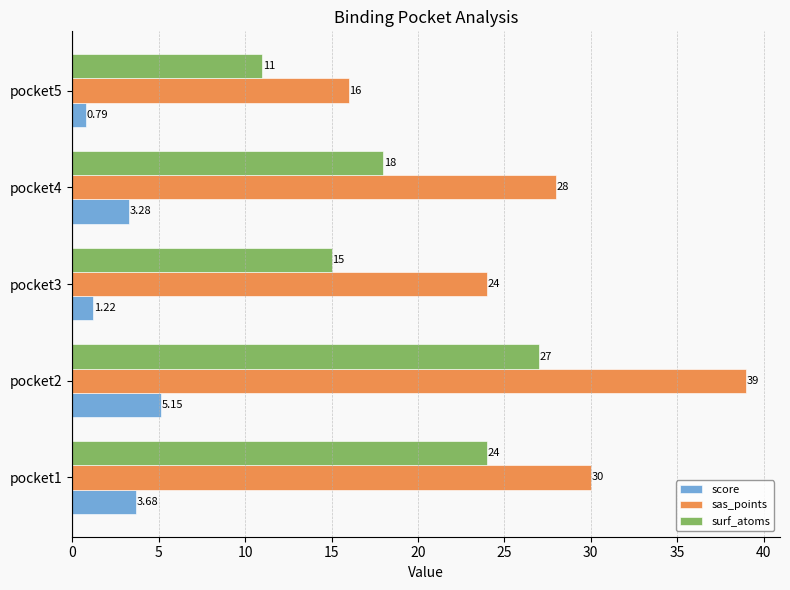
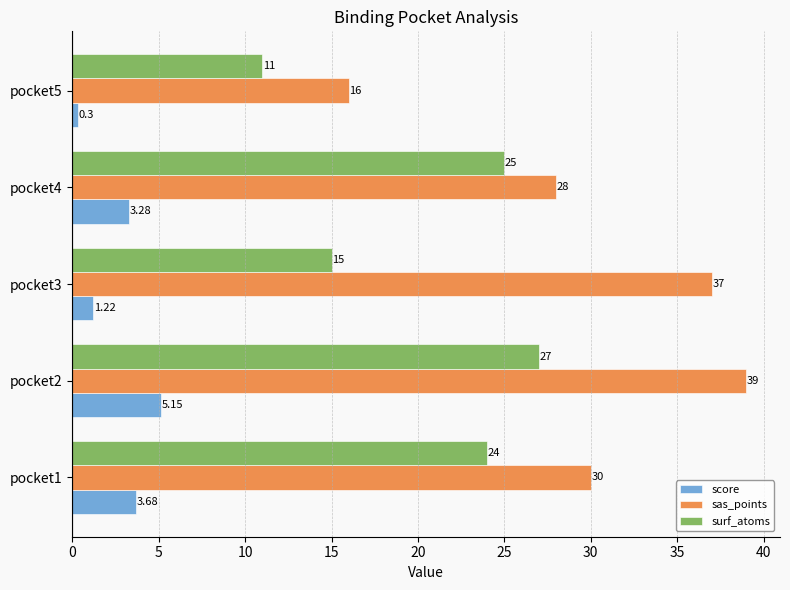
  {
    "score": {
-     "pocket5": 0.79,
+     "pocket5": 0.3,
      "pocket4": 3.28,
      "pocket3": 1.22,
      "pocket2": 5.15,
      "pocket1": 3.68
    },
    "sas_points": {
      "pocket5": 16,
      "pocket4": 28,
-     "pocket3": 24,
+     "pocket3": 37,
      "pocket2": 39,
      "pocket1": 30
    },
    "surf_atoms": {
      "pocket5": 11,
-     "pocket4": 18,
+     "pocket4": 25,
      "pocket3": 15,
      "pocket2": 27,
      "pocket1": 24
    }
  }
